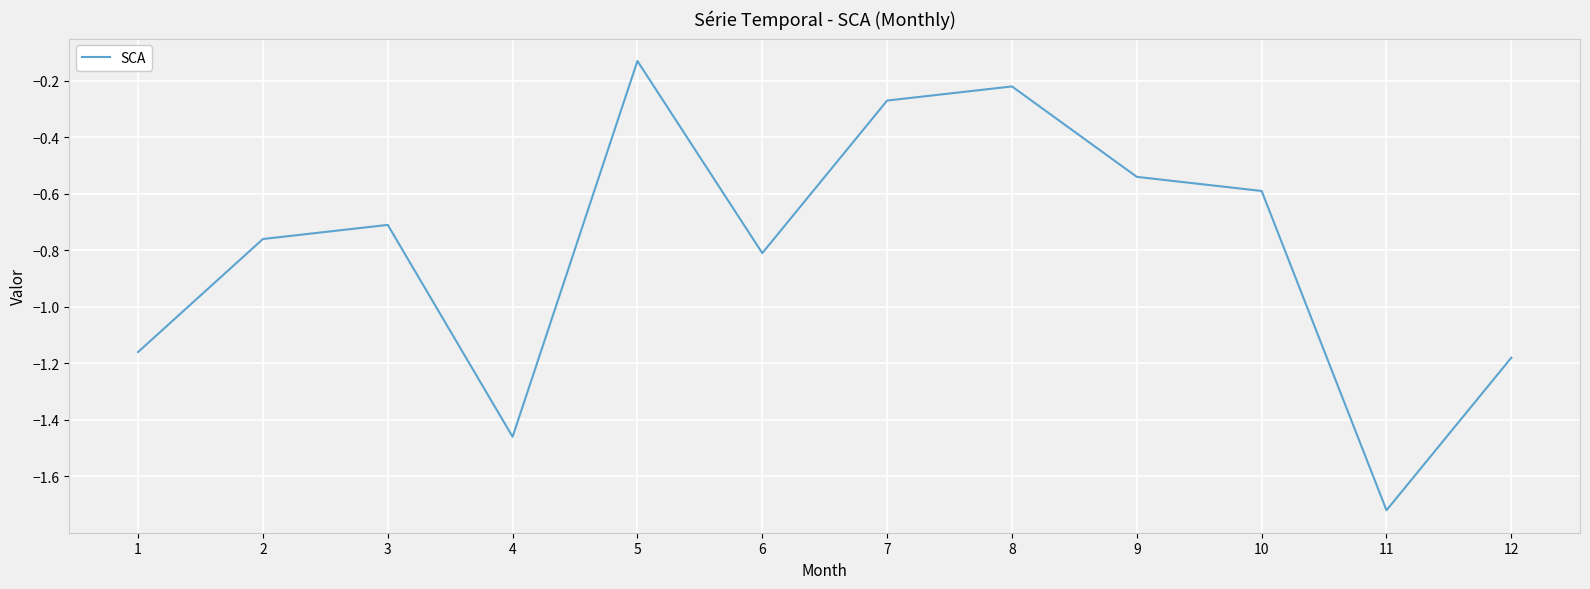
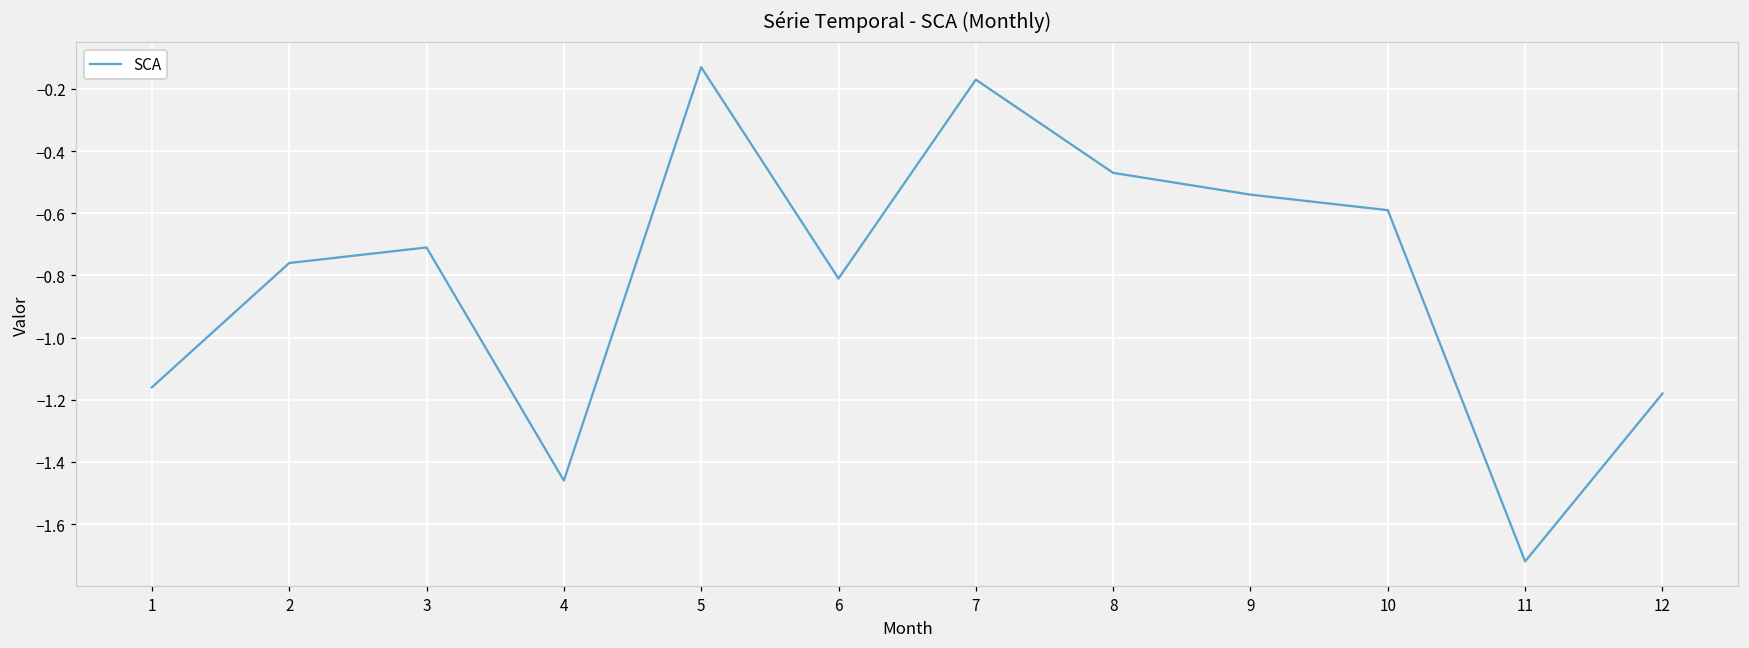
  {
    "1": -1.16,
    "2": -0.76,
    "3": -0.71,
    "4": -1.46,
    "5": -0.13,
    "6": -0.81,
-   "7": -0.27,
-   "8": -0.22,
+   "7": -0.17,
+   "8": -0.47,
    "9": -0.54,
    "10": -0.59,
    "11": -1.72,
    "12": -1.18
  }
